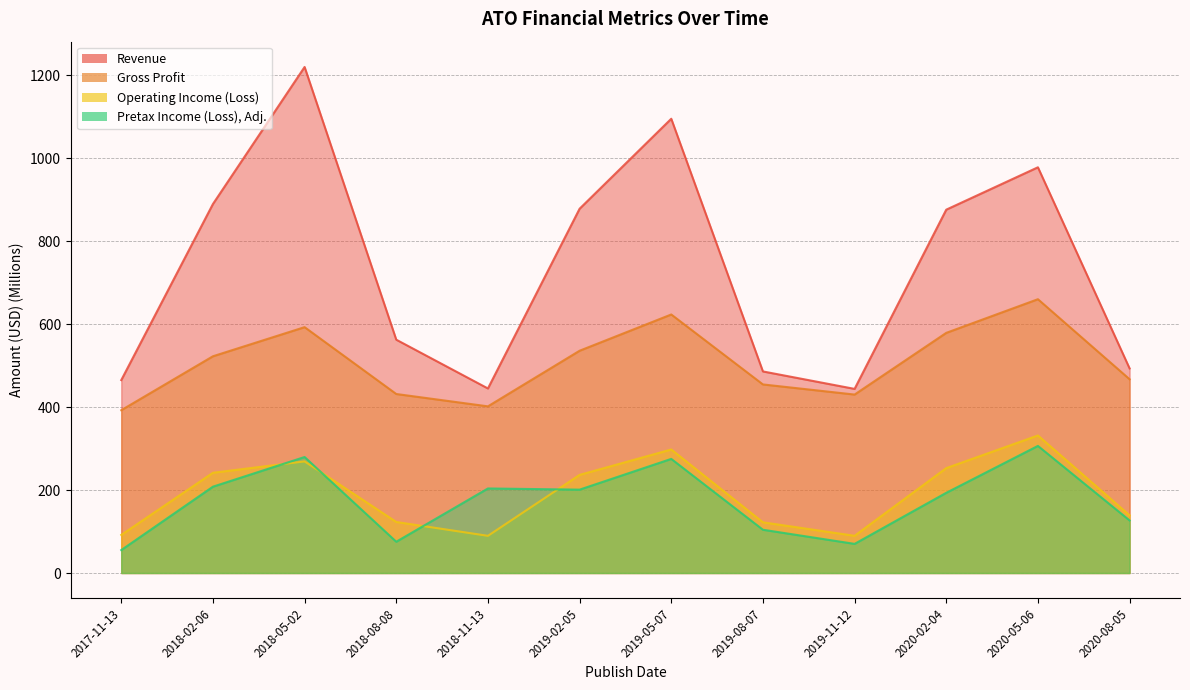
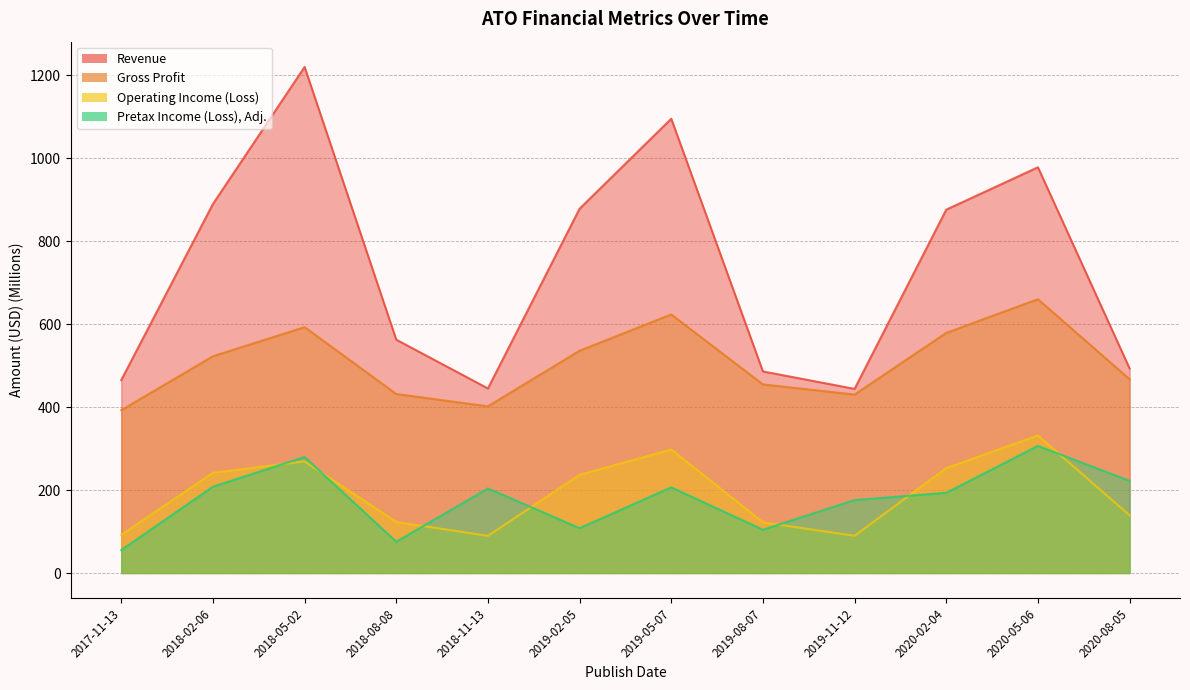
  {
    "Pretax Income (Loss), Adj.": {
      "2017-11-13": 60,
      "2018-02-06": 210,
      "2018-05-02": 280,
      "2018-08-08": 80,
      "2018-11-13": 200,
-     "2019-02-05": 200,
-     "2019-05-07": 270,
+     "2019-02-05": 110,
+     "2019-05-07": 210,
      "2019-08-07": 100,
-     "2019-11-12": 70,
+     "2019-11-12": 180,
      "2020-02-04": 190,
      "2020-05-06": 310,
-     "2020-08-05": 130
+     "2020-08-05": 220
    }
  }
